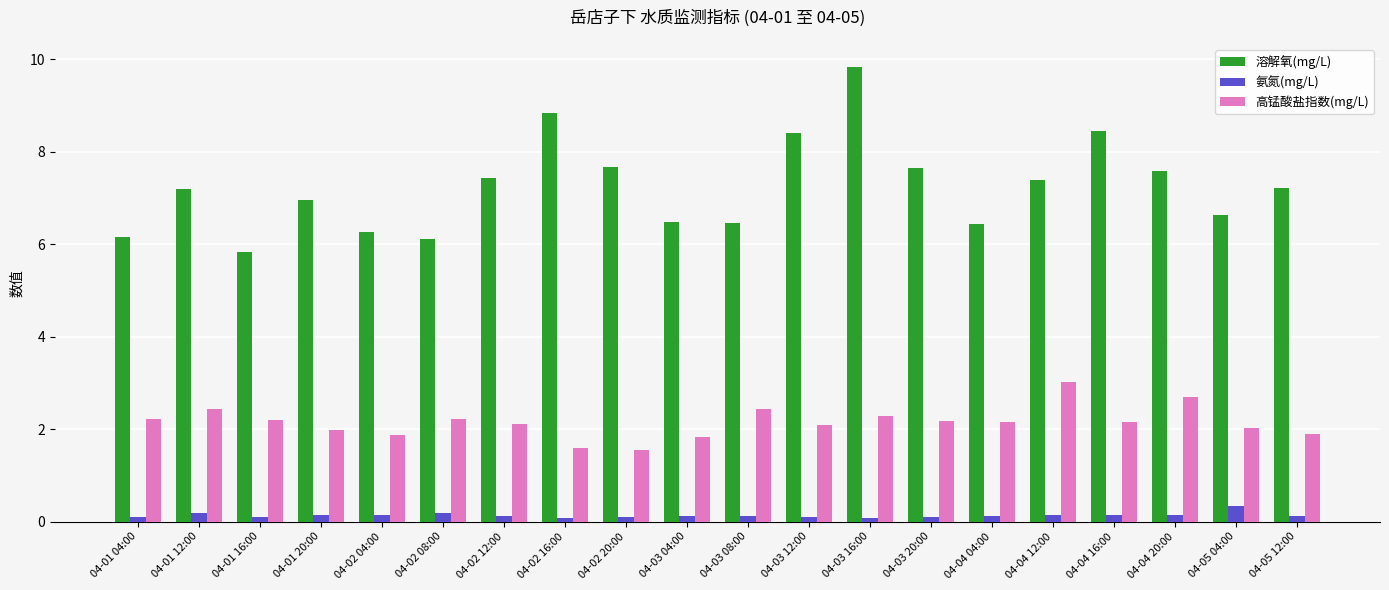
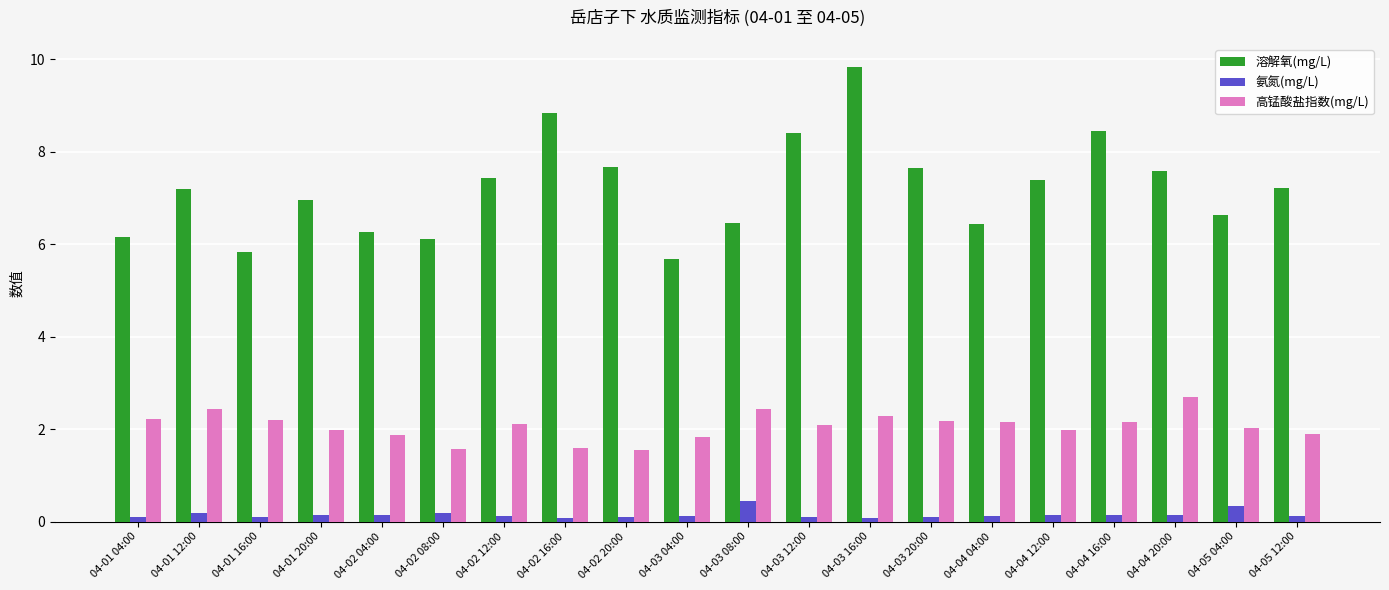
  {
    "溶解氧(mg/L)": {
      "04-01 04:00": 6.2,
      "04-01 12:00": 7.2,
      "04-01 16:00": 5.8,
      "04-01 20:00": 7.0,
      "04-02 04:00": 6.3,
      "04-02 08:00": 6.1,
      "04-02 12:00": 7.4,
      "04-02 16:00": 8.8,
      "04-02 20:00": 7.7,
-     "04-03 04:00": 6.5,
+     "04-03 04:00": 5.7,
      "04-03 08:00": 6.5,
      "04-03 12:00": 8.4,
      "04-03 16:00": 9.8,
      "04-03 20:00": 7.7,
      "04-04 04:00": 6.4,
      "04-04 12:00": 7.4,
      "04-04 16:00": 8.5,
      "04-04 20:00": 7.6,
      "04-05 04:00": 6.6,
      "04-05 12:00": 7.2
    },
    "氨氮(mg/L)": {
      "04-01 04:00": 0.1,
      "04-01 12:00": 0.2,
      "04-01 16:00": 0.1,
      "04-01 20:00": 0.1,
      "04-02 04:00": 0.1,
      "04-02 08:00": 0.2,
      "04-02 12:00": 0.1,
      "04-02 16:00": 0.1,
      "04-02 20:00": 0.1,
      "04-03 04:00": 0.1,
-     "04-03 08:00": 0.1,
+     "04-03 08:00": 0.5,
      "04-03 12:00": 0.1,
      "04-03 16:00": 0.1,
      "04-03 20:00": 0.1,
      "04-04 04:00": 0.1,
      "04-04 12:00": 0.1,
      "04-04 16:00": 0.2,
      "04-04 20:00": 0.1,
      "04-05 04:00": 0.3,
      "04-05 12:00": 0.1
    },
    "高锰酸盐指数(mg/L)": {
      "04-01 04:00": 2.2,
      "04-01 12:00": 2.4,
      "04-01 16:00": 2.2,
      "04-01 20:00": 2.0,
      "04-02 04:00": 1.9,
-     "04-02 08:00": 2.2,
+     "04-02 08:00": 1.6,
      "04-02 12:00": 2.1,
      "04-02 16:00": 1.6,
      "04-02 20:00": 1.6,
      "04-03 04:00": 1.8,
      "04-03 08:00": 2.4,
      "04-03 12:00": 2.1,
      "04-03 16:00": 2.3,
      "04-03 20:00": 2.2,
      "04-04 04:00": 2.2,
-     "04-04 12:00": 3.0,
+     "04-04 12:00": 2.0,
      "04-04 16:00": 2.2,
      "04-04 20:00": 2.7,
      "04-05 04:00": 2.0,
      "04-05 12:00": 1.9
    }
  }
